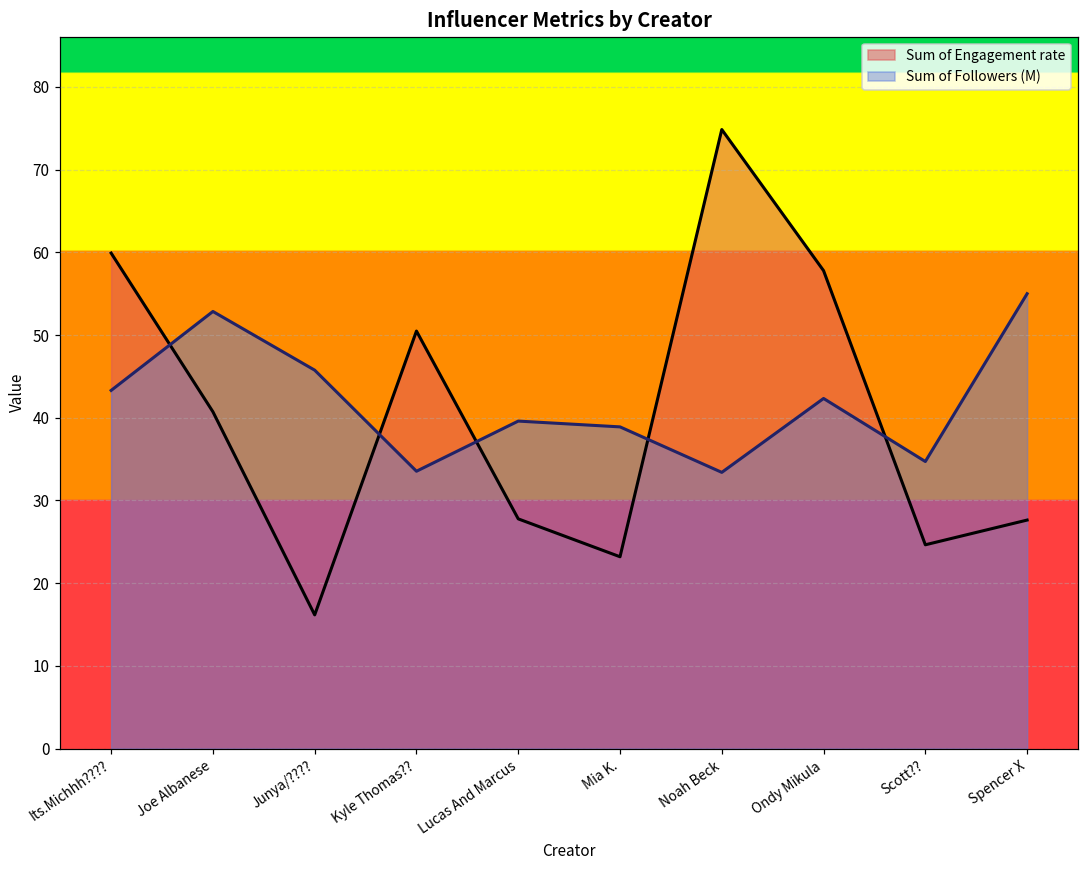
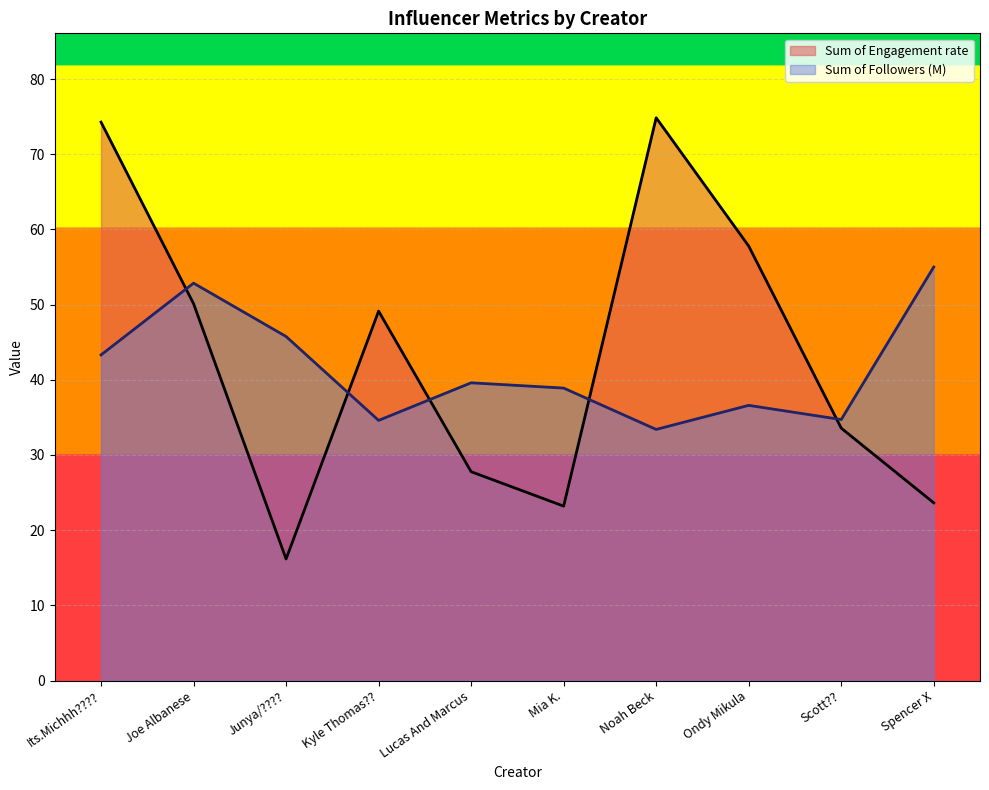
  {
    "Sum of Engagement rate": {
-     "Its.Michhh????": 60,
-     "Joe Albanese": 41,
+     "Its.Michhh????": 74,
+     "Joe Albanese": 50,
      "Junya/????": 16,
-     "Kyle Thomas??": 50,
+     "Kyle Thomas??": 49,
      "Lucas And Marcus": 28,
      "Mia K.": 23,
      "Noah Beck": 75,
      "Ondy Mikula": 58,
-     "Scott??": 25,
-     "Spencer X": 28
+     "Scott??": 34,
+     "Spencer X": 24
    },
    "Sum of Followers (M)": {
      "Its.Michhh????": 43,
      "Joe Albanese": 53,
      "Junya/????": 46,
-     "Kyle Thomas??": 34,
+     "Kyle Thomas??": 35,
      "Lucas And Marcus": 40,
      "Mia K.": 39,
      "Noah Beck": 33,
-     "Ondy Mikula": 42,
+     "Ondy Mikula": 37,
      "Scott??": 35,
      "Spencer X": 55
    }
  }
